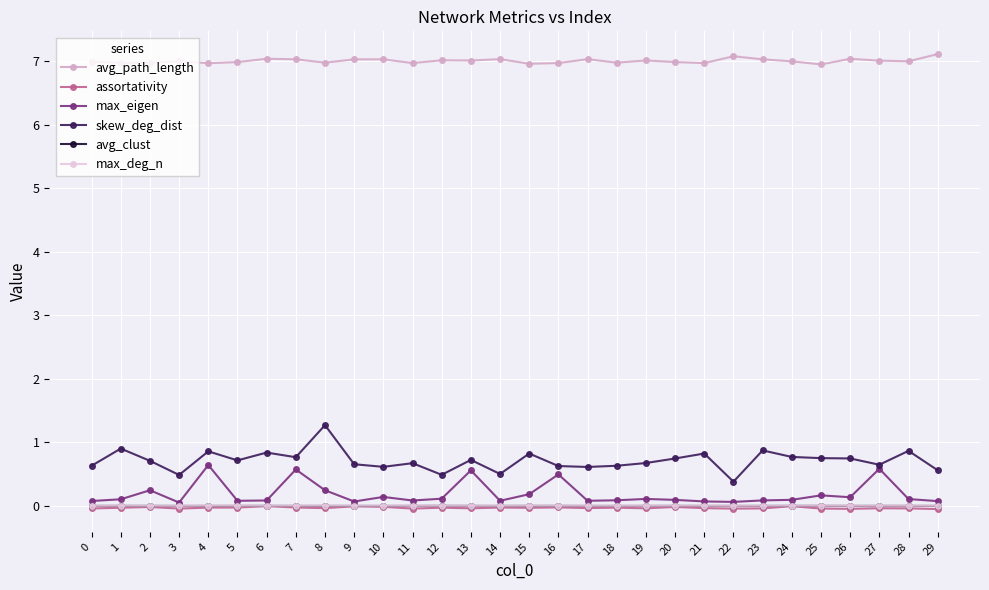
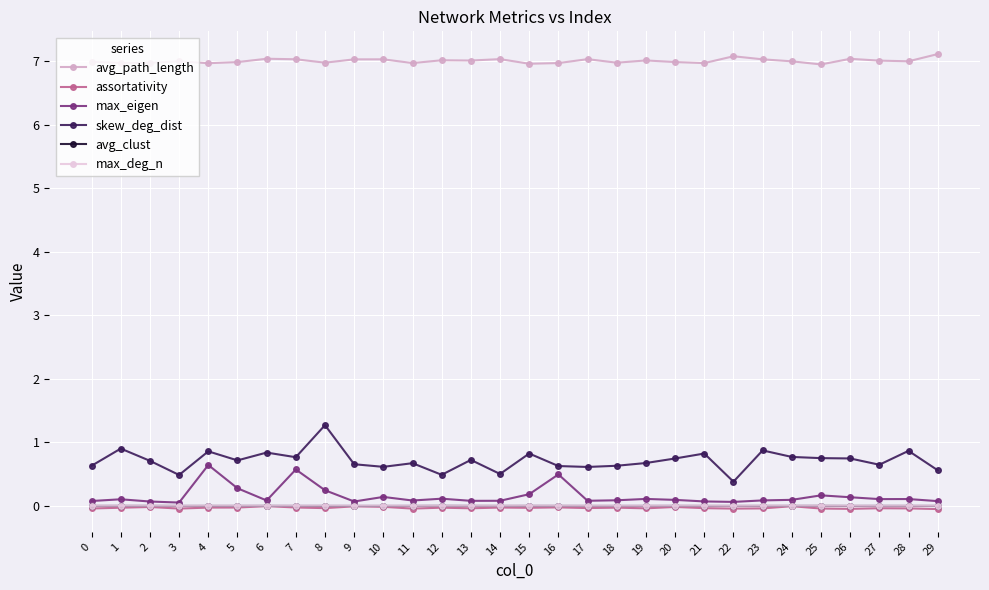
  {
    "assortativity": {
      "0": 0.0,
      "3": 0.0,
      "11": 0.0,
      "22": 0.0,
      "25": 0.0,
      "26": 0.0,
      "29": 0.0
    },
    "max_eigen": {
      "0": 0.1,
      "1": 0.1,
-     "2": 0.2,
+     "2": 0.1,
      "3": 0.1,
      "4": 0.6,
-     "5": 0.1,
+     "5": 0.3,
      "6": 0.1,
      "7": 0.6,
      "8": 0.2,
      "9": 0.1,
      "10": 0.1,
      "11": 0.1,
      "12": 0.1,
-     "13": 0.6,
+     "13": 0.1,
      "14": 0.1,
      "15": 0.2,
      "16": 0.5,
      "17": 0.1,
      "18": 0.1,
      "19": 0.1,
      "20": 0.1,
      "21": 0.1,
      "22": 0.1,
      "23": 0.1,
      "24": 0.1,
      "25": 0.2,
      "26": 0.1,
-     "27": 0.6,
+     "27": 0.1,
      "28": 0.1,
      "29": 0.1
    },
    "skew_deg_dist": {
      "0": 0.6,
      "1": 0.9,
      "2": 0.7,
      "3": 0.5,
      "4": 0.9,
      "5": 0.7,
      "6": 0.8,
      "7": 0.8,
      "8": 1.3,
      "9": 0.7,
      "10": 0.6,
      "11": 0.7,
      "12": 0.5,
      "13": 0.7,
      "14": 0.5,
      "15": 0.8,
      "16": 0.6,
      "17": 0.6,
      "18": 0.6,
      "19": 0.7,
      "20": 0.7,
      "21": 0.8,
      "22": 0.4,
      "23": 0.9,
      "24": 0.8,
      "25": 0.8,
      "26": 0.7,
      "27": 0.6,
      "28": 0.9,
      "29": 0.6
    }
  }
